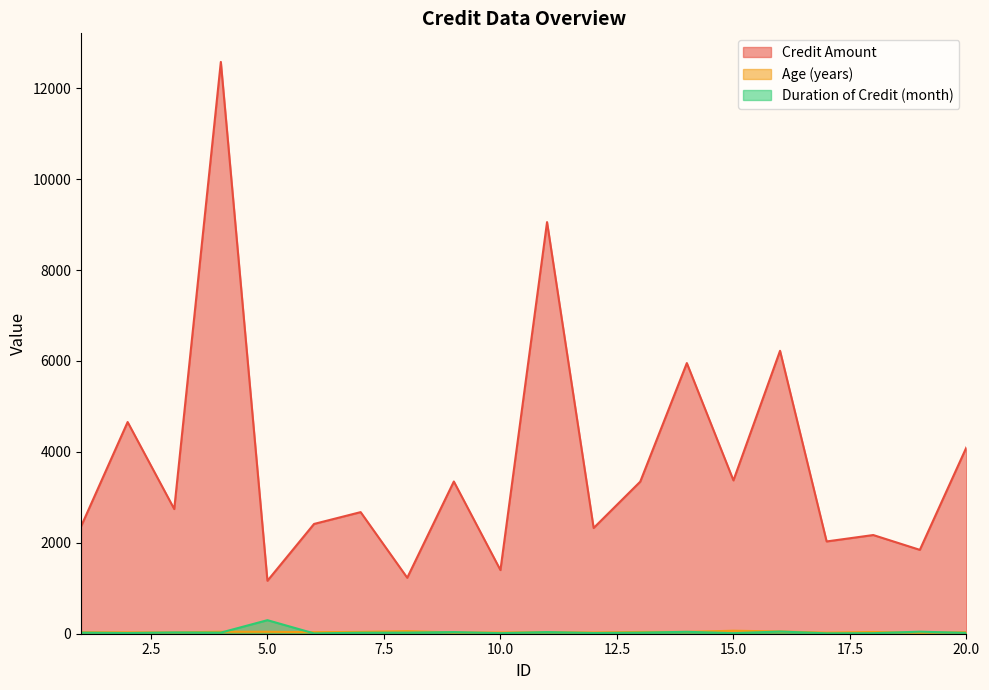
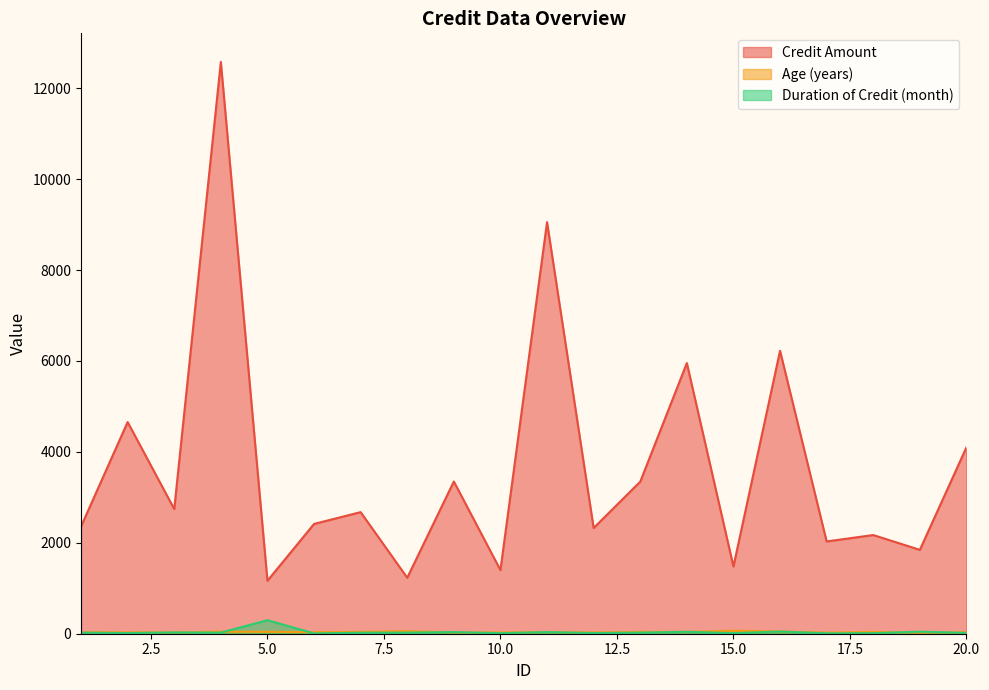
  {
    "Credit Amount": {
      "5.0": 1200,
      "10.0": 1400,
-     "15.0": 3400,
+     "15.0": 1500,
      "20.0": 4100
    },
    "Age (years)": {
      "5.0": 0
    },
    "Duration of Credit (month)": {
      "5.0": 300
    }
  }
